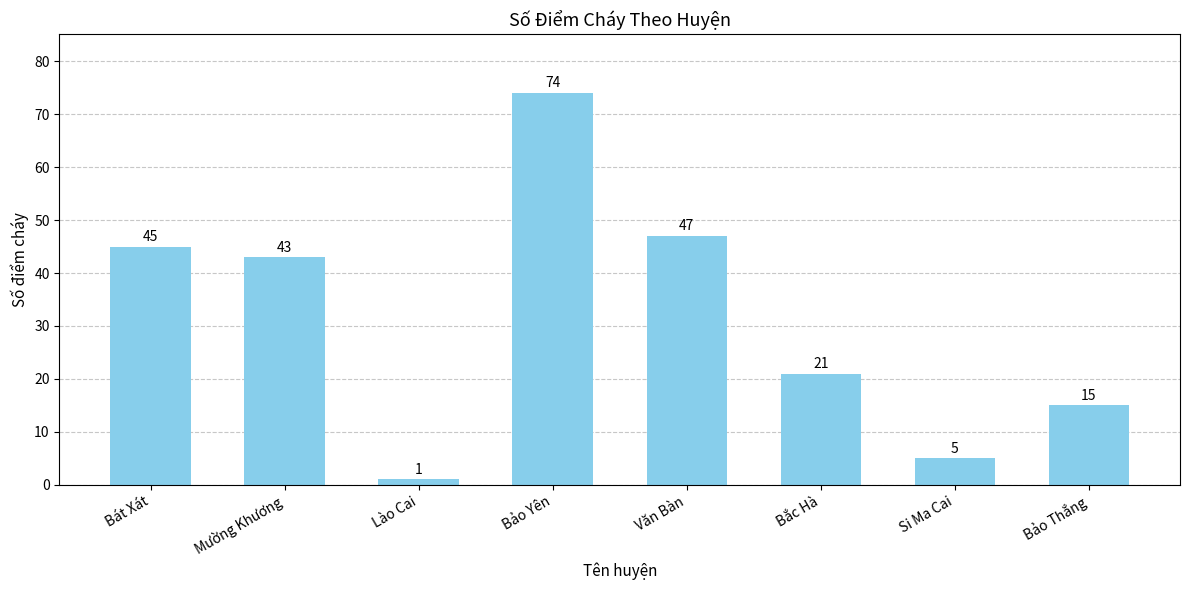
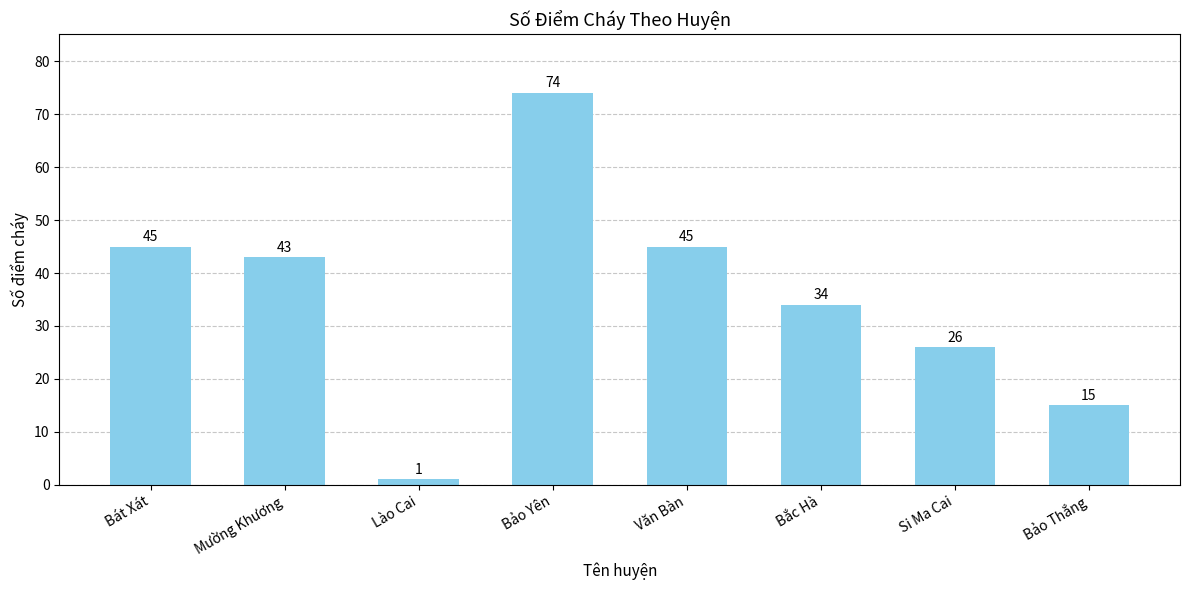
  {
    "Bát Xát": 45,
    "Mường Khương": 43,
    "Lào Cai": 1,
    "Bảo Yên": 74,
-   "Văn Bàn": 47,
-   "Bắc Hà": 21,
-   "Si Ma Cai": 5,
+   "Văn Bàn": 45,
+   "Bắc Hà": 34,
+   "Si Ma Cai": 26,
    "Bảo Thắng": 15
  }
